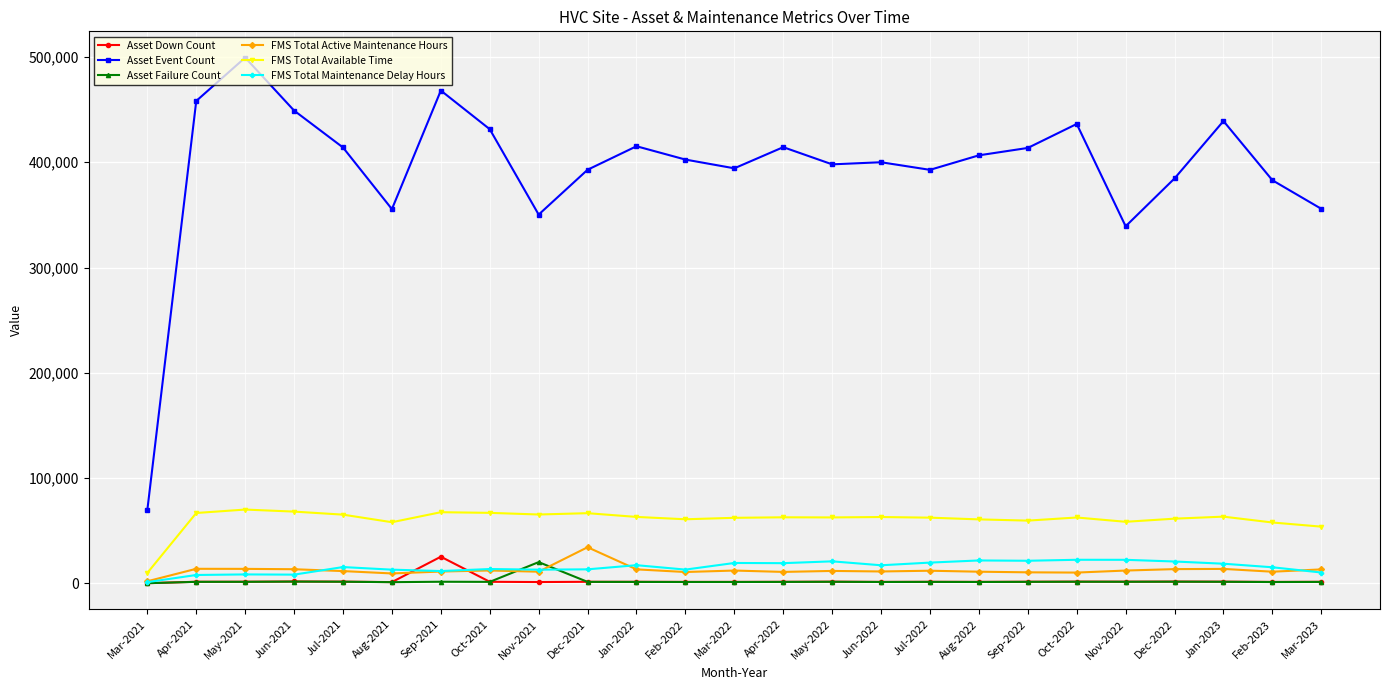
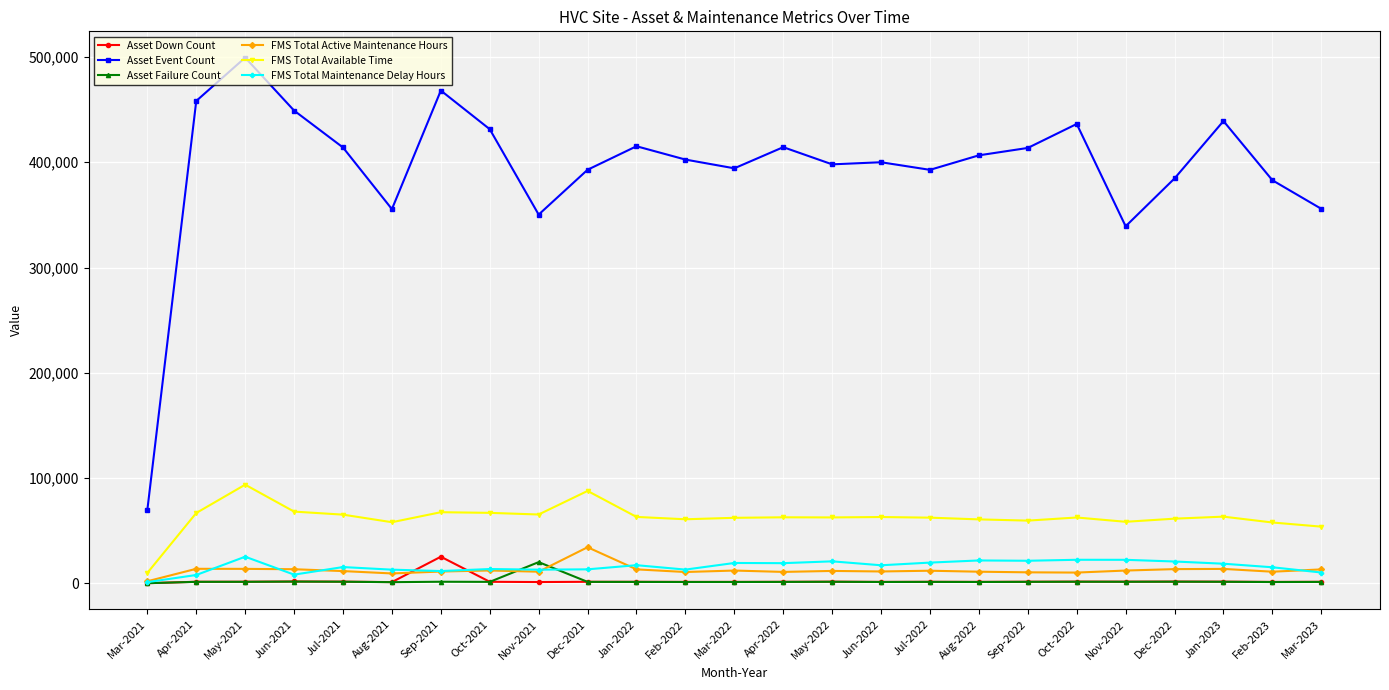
  {
    "Asset Down Count": {
      "Sep-2021": "25,000",
      "Nov-2021": "1,000"
    },
    "Asset Event Count": {
      "Mar-2021": "70,000",
      "Apr-2021": "458,000",
      "Jun-2021": "449,000",
      "Jul-2021": "414,000",
      "Aug-2021": "355,000",
      "Sep-2021": "468,000",
      "Oct-2021": "431,000",
      "Nov-2021": "350,000",
      "Dec-2021": "393,000",
      "Jan-2022": "415,000",
      "Feb-2022": "402,000",
      "Mar-2022": "394,000",
      "Apr-2022": "414,000",
      "May-2022": "398,000",
      "Jun-2022": "400,000",
      "Jul-2022": "393,000",
      "Aug-2022": "407,000",
      "Sep-2022": "414,000",
      "Oct-2022": "436,000",
      "Nov-2022": "339,000",
      "Dec-2022": "385,000",
      "Jan-2023": "439,000",
      "Feb-2023": "383,000",
      "Mar-2023": "356,000"
    },
    "Asset Failure Count": {
      "Sep-2021": "2,000",
      "Nov-2021": "20,000"
    },
    "FMS Total Active Maintenance Hours": {
      "Apr-2021": "14,000",
      "May-2021": "14,000",
      "Jun-2021": "14,000",
      "Jul-2021": "12,000",
      "Aug-2021": "10,000",
      "Dec-2021": "34,000",
      "Jan-2022": "13,000",
      "Mar-2022": "12,000",
      "Apr-2022": "11,000",
      "May-2022": "12,000",
      "Jun-2022": "11,000",
      "Jul-2022": "12,000",
      "Aug-2022": "11,000",
      "Sep-2022": "11,000",
      "Oct-2022": "10,000",
      "Nov-2022": "12,000",
      "Dec-2022": "14,000",
      "Jan-2023": "14,000",
      "Feb-2023": "11,000",
      "Mar-2023": "13,000"
    },
    "FMS Total Available Time": {
      "Mar-2021": "10,000",
      "Apr-2021": "67,000",
-     "May-2021": "70,000",
+     "May-2021": "94,000",
      "Jun-2021": "68,000",
      "Jul-2021": "65,000",
      "Aug-2021": "58,000",
      "Sep-2021": "68,000",
      "Oct-2021": "67,000",
      "Nov-2021": "65,000",
-     "Dec-2021": "67,000",
+     "Dec-2021": "88,000",
      "Jan-2022": "63,000",
      "Feb-2022": "61,000",
      "Mar-2022": "62,000",
      "Apr-2022": "63,000",
      "May-2022": "63,000",
      "Jun-2022": "63,000",
      "Jul-2022": "62,000",
      "Aug-2022": "61,000",
      "Sep-2022": "60,000",
      "Oct-2022": "63,000",
      "Nov-2022": "59,000",
      "Dec-2022": "62,000",
      "Jan-2023": "63,000",
      "Feb-2023": "58,000",
      "Mar-2023": "54,000"
    },
    "FMS Total Maintenance Delay Hours": {
      "Apr-2021": "8,000",
-     "May-2021": "9,000",
+     "May-2021": "25,000",
      "Jun-2021": "8,000",
      "Jul-2021": "16,000",
      "Aug-2021": "13,000",
      "Dec-2021": "13,000",
      "Jan-2022": "17,000",
      "Mar-2022": "19,000",
      "Apr-2022": "19,000",
      "May-2022": "21,000",
      "Jun-2022": "17,000",
      "Jul-2022": "20,000",
      "Aug-2022": "22,000",
      "Sep-2022": "22,000",
      "Oct-2022": "22,000",
      "Nov-2022": "22,000",
      "Dec-2022": "21,000",
      "Jan-2023": "19,000",
      "Feb-2023": "15,000",
      "Mar-2023": "10,000"
    }
  }
